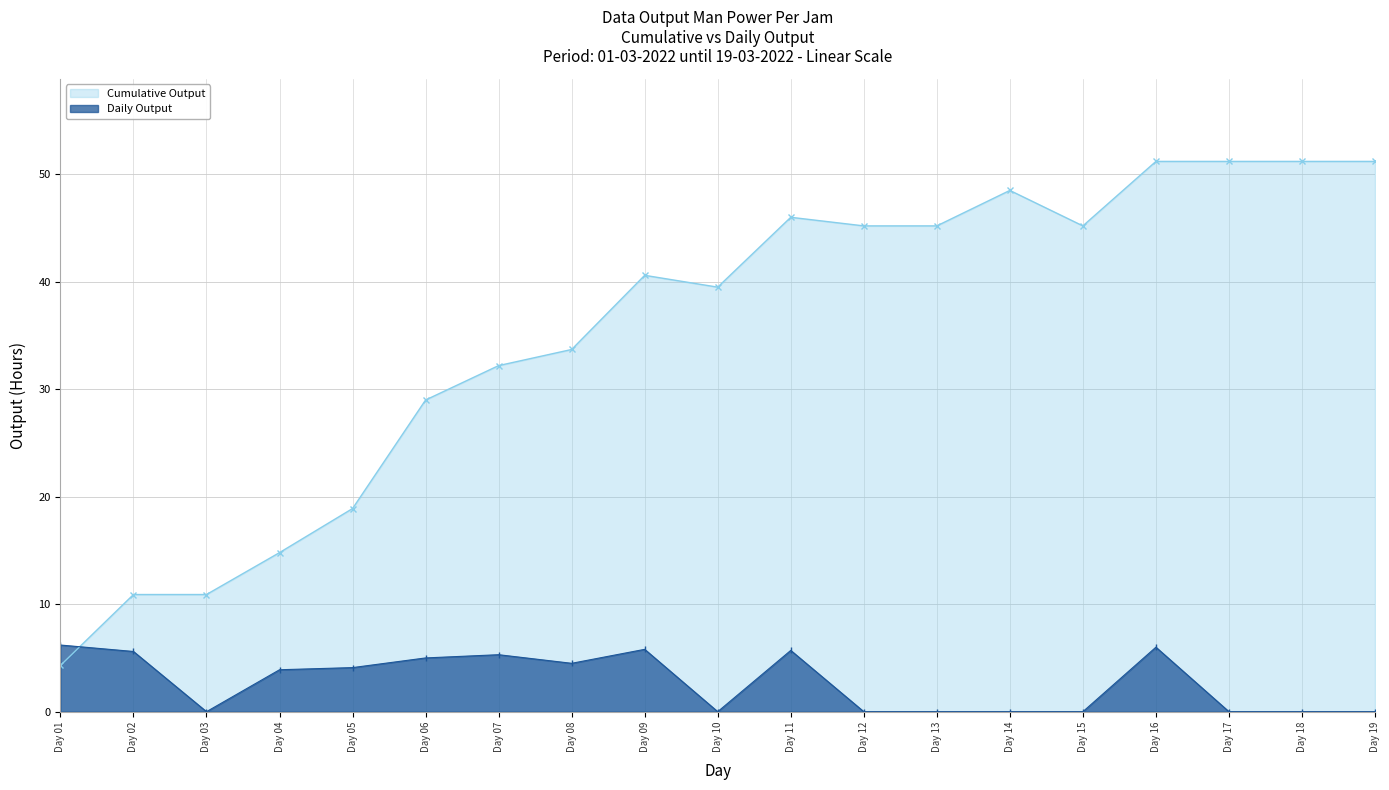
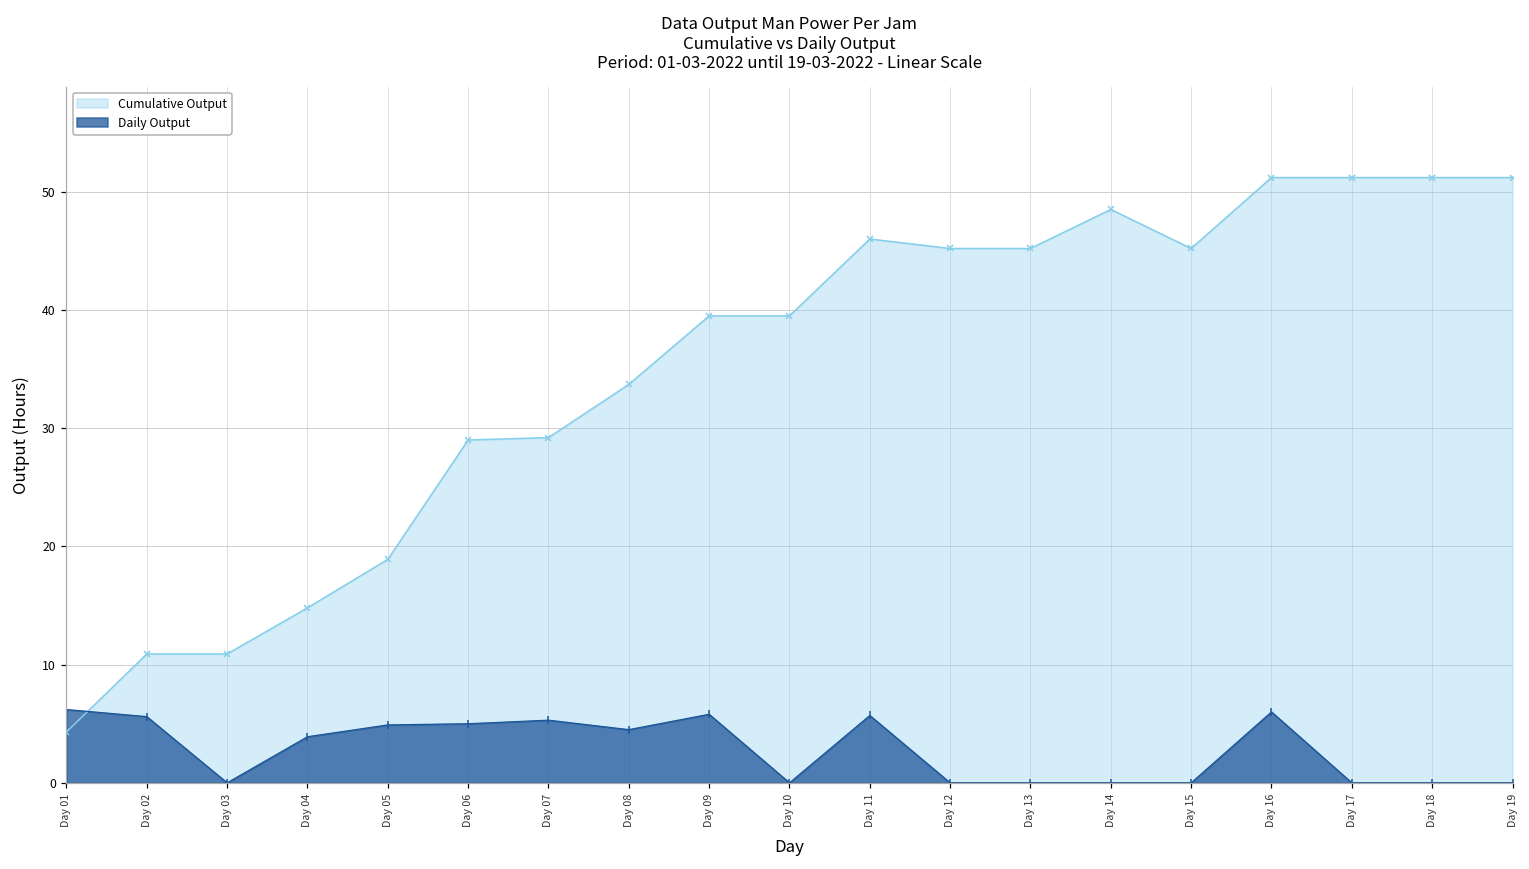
  {
    "Cumulative Output": {
      "Day 01": 4.3,
      "Day 02": 10.9,
      "Day 03": 10.9,
      "Day 04": 14.8,
      "Day 05": 18.9,
      "Day 06": 29.0,
-     "Day 07": 32.2,
+     "Day 07": 29.2,
      "Day 08": 33.7,
-     "Day 09": 40.6,
+     "Day 09": 39.5,
      "Day 10": 39.5,
      "Day 11": 46.0,
      "Day 12": 45.2,
      "Day 13": 45.2,
      "Day 14": 48.5,
      "Day 15": 45.2,
      "Day 16": 51.2,
      "Day 17": 51.2,
      "Day 18": 51.2,
      "Day 19": 51.2
    },
    "Daily Output": {
      "Day 01": 6.2,
      "Day 02": 5.6,
      "Day 03": 0.0,
      "Day 04": 3.9,
-     "Day 05": 4.1,
+     "Day 05": 4.9,
      "Day 06": 5.0,
      "Day 07": 5.3,
      "Day 08": 4.5,
      "Day 09": 5.8,
      "Day 10": 0.0,
      "Day 11": 5.7,
      "Day 12": 0.0,
      "Day 13": 0.0,
      "Day 14": 0.0,
      "Day 15": 0.0,
      "Day 16": 6.0,
      "Day 17": 0.0,
      "Day 18": 0.0,
      "Day 19": 0.0
    }
  }
